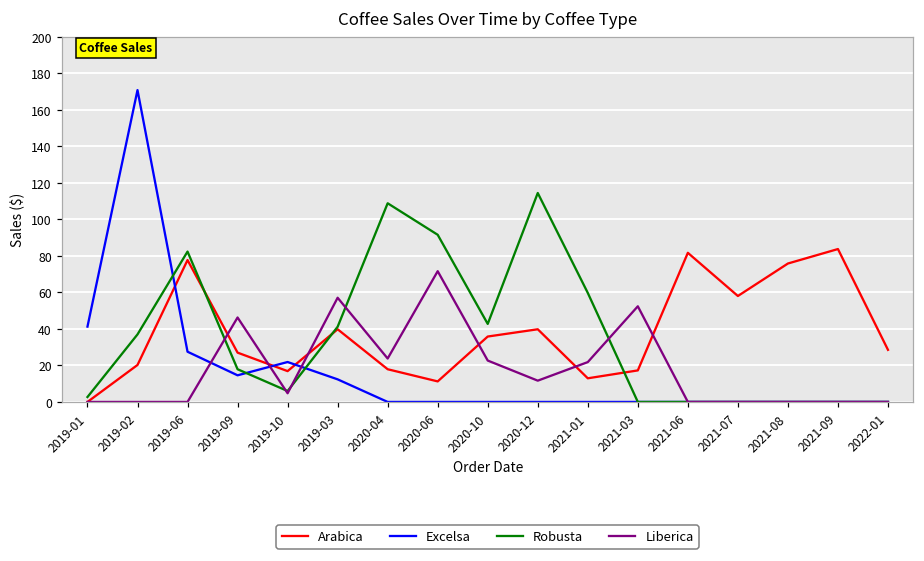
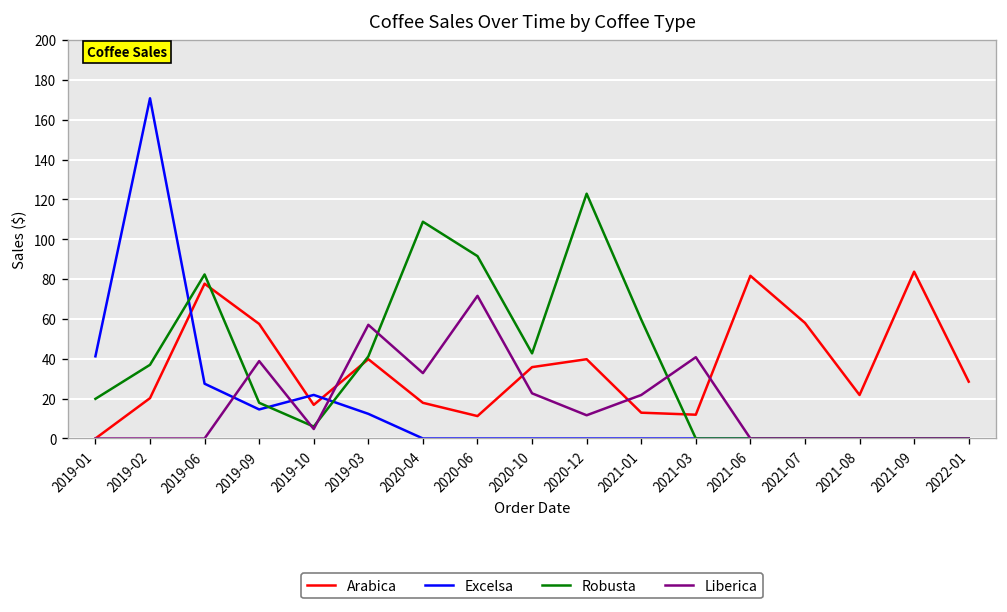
  {
    "Arabica": {
      "2019-02": 20,
      "2019-06": 78,
-     "2019-09": 27,
+     "2019-09": 58,
      "2019-10": 17,
      "2020-04": 18,
      "2020-06": 11,
      "2020-10": 36,
      "2020-12": 40,
      "2021-01": 13,
-     "2021-03": 17,
+     "2021-03": 12,
      "2021-06": 82,
      "2021-07": 58,
-     "2021-08": 76,
+     "2021-08": 22,
      "2021-09": 84,
      "2022-01": 29
    },
    "Excelsa": {
      "2019-01": 41,
      "2019-02": 171,
      "2019-06": 28,
      "2019-09": 15,
      "2019-10": 22,
      "2019-03": 12,
      "2020-04": 0,
      "2020-06": 0,
      "2020-10": 0,
      "2020-12": 0,
      "2021-01": 0
    },
    "Robusta": {
-     "2019-01": 3,
+     "2019-01": 20,
      "2019-02": 37,
      "2019-06": 82,
      "2019-09": 18,
      "2020-04": 109,
      "2020-06": 92,
      "2020-10": 43,
-     "2020-12": 114,
+     "2020-12": 123,
      "2021-01": 60
    },
    "Liberica": {
      "2019-02": 0,
      "2019-06": 0,
-     "2019-09": 46,
+     "2019-09": 39,
      "2019-03": 57,
-     "2020-04": 24,
+     "2020-04": 33,
      "2020-06": 72,
      "2020-10": 23,
      "2020-12": 12,
      "2021-01": 22,
-     "2021-03": 52
+     "2021-03": 41
    }
  }
